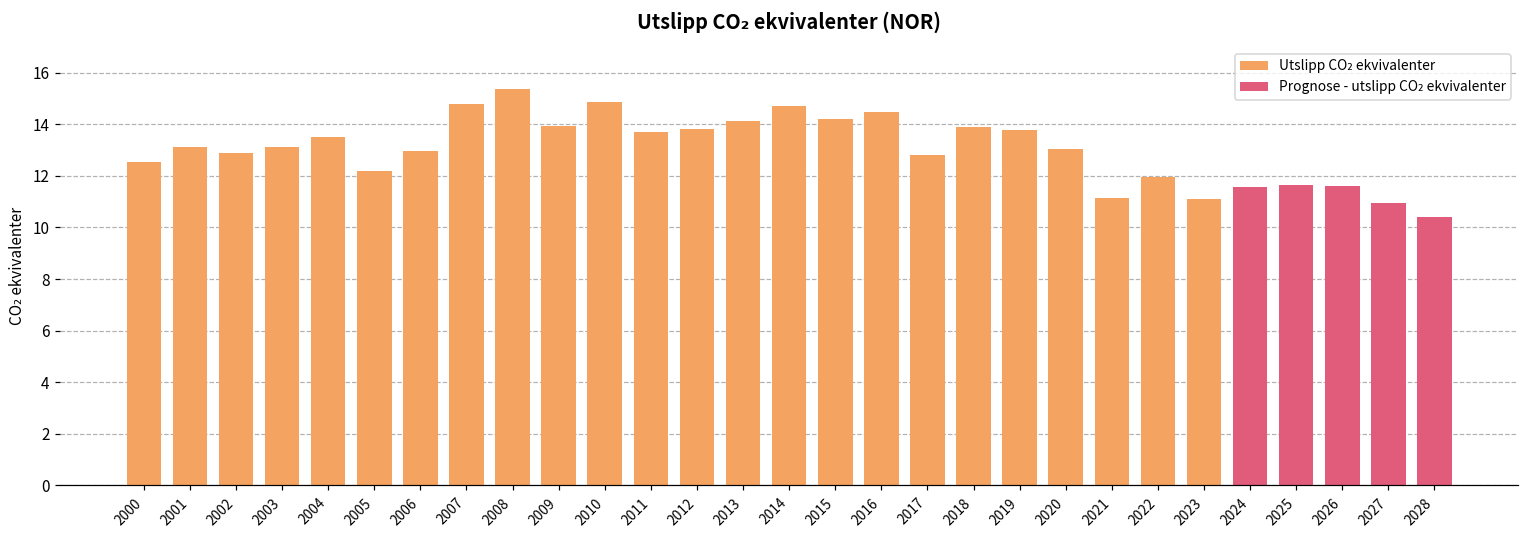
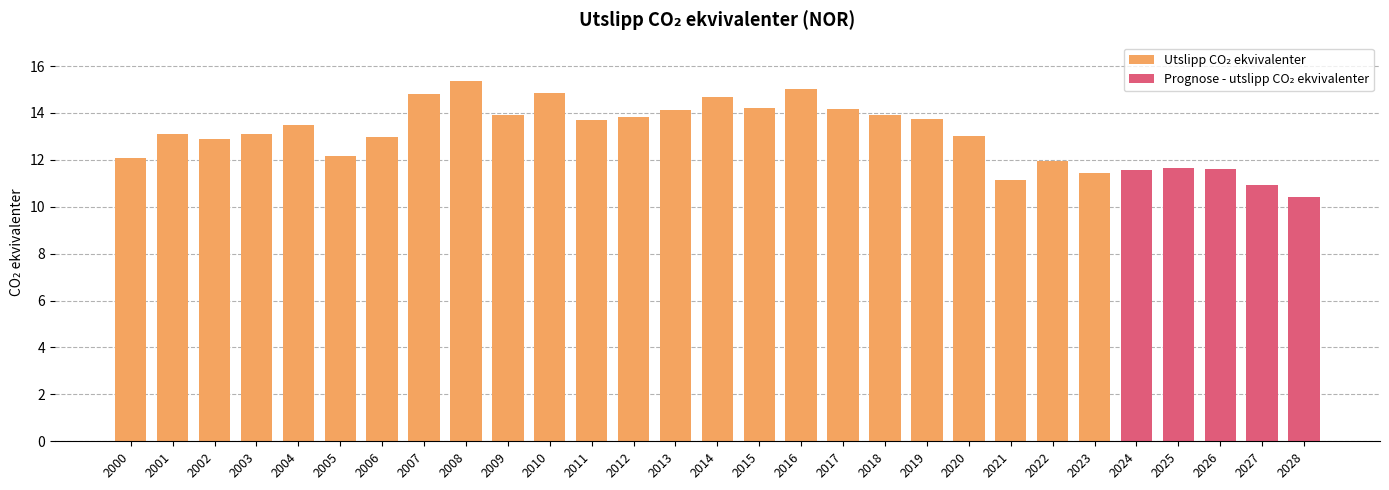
  {
    "Utslipp CO₂ ekvivalenter": {
-     "2000": 12.5,
+     "2000": 12.1,
      "2001": 13.1,
      "2002": 12.9,
      "2003": 13.1,
      "2004": 13.5,
      "2005": 12.2,
      "2006": 13.0,
      "2007": 14.8,
      "2008": 15.4,
      "2009": 13.9,
      "2010": 14.9,
      "2011": 13.7,
      "2012": 13.8,
      "2013": 14.1,
      "2014": 14.7,
      "2015": 14.2,
-     "2016": 14.5,
-     "2017": 12.8,
+     "2016": 15.0,
+     "2017": 14.2,
      "2018": 13.9,
      "2019": 13.8,
      "2020": 13.0,
      "2021": 11.1,
      "2022": 11.9,
-     "2023": 11.1
+     "2023": 11.5
    },
    "Prognose - utslipp CO₂ ekvivalenter": {
      "2024": 11.6,
      "2025": 11.6,
      "2026": 11.6,
      "2027": 10.9,
      "2028": 10.4
    }
  }
